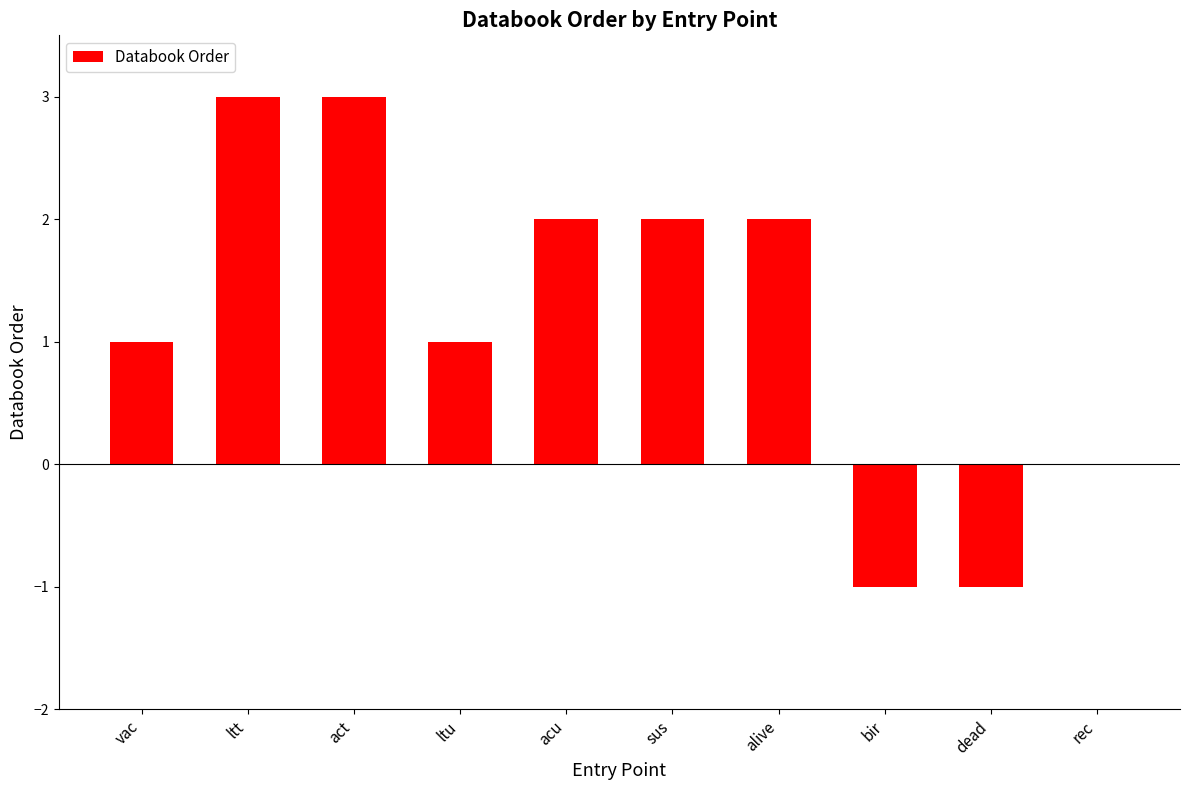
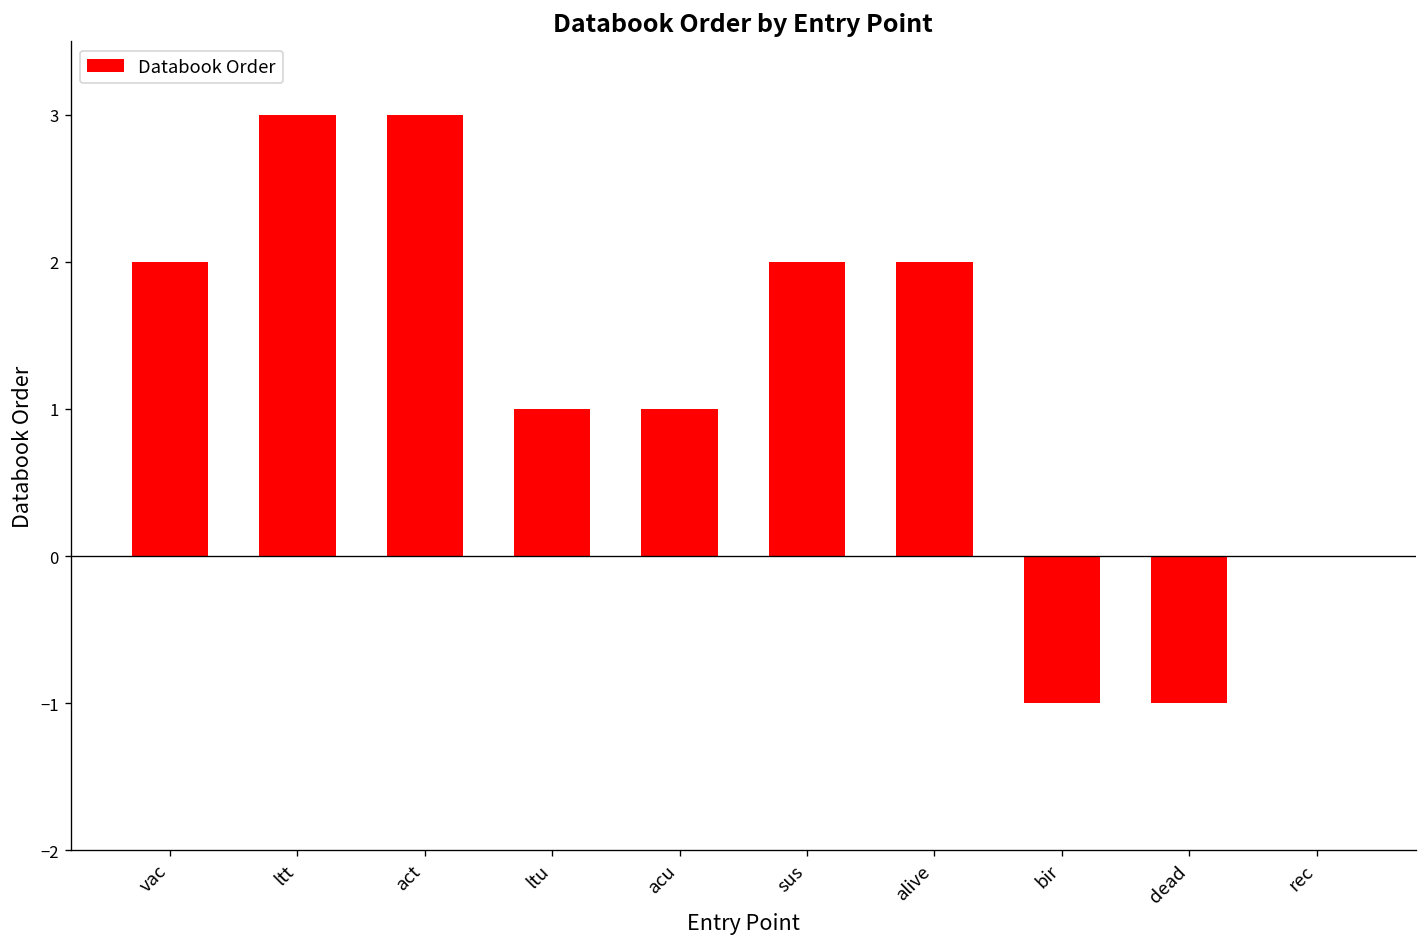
  {
-   "vac": 1,
+   "vac": 2,
    "ltt": 3,
    "act": 3,
    "ltu": 1,
-   "acu": 2,
+   "acu": 1,
    "sus": 2,
    "alive": 2,
    "bir": -1,
    "dead": -1,
    "rec": 0
  }
